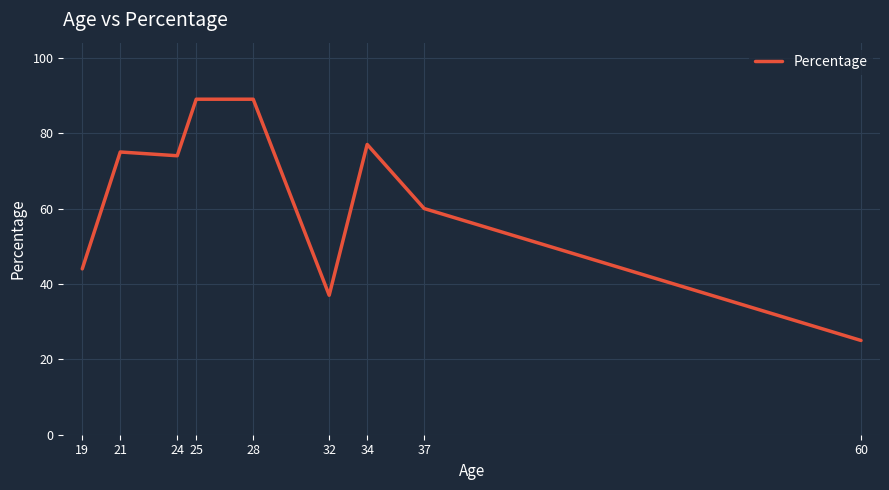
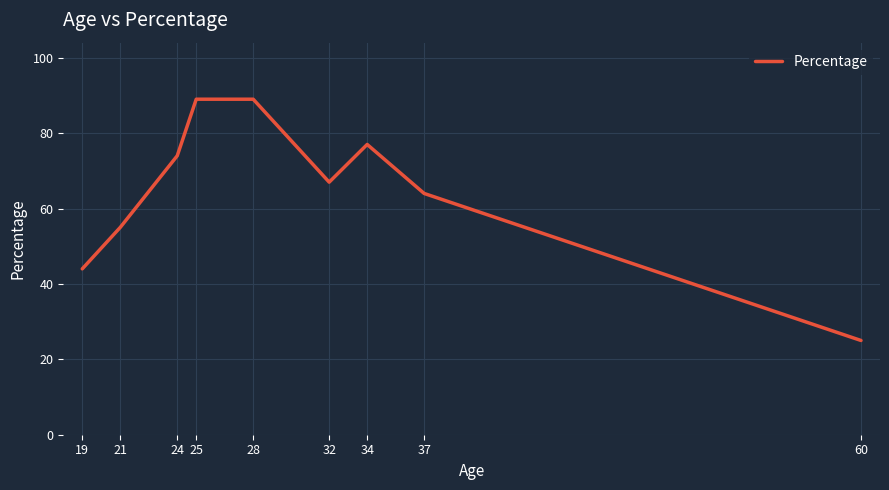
  {
    "19": 44,
-   "21": 75,
+   "21": 55,
    "24": 74,
    "25": 89,
    "28": 89,
-   "32": 37,
+   "32": 67,
    "34": 77,
-   "37": 60,
+   "37": 64,
    "60": 25
  }
